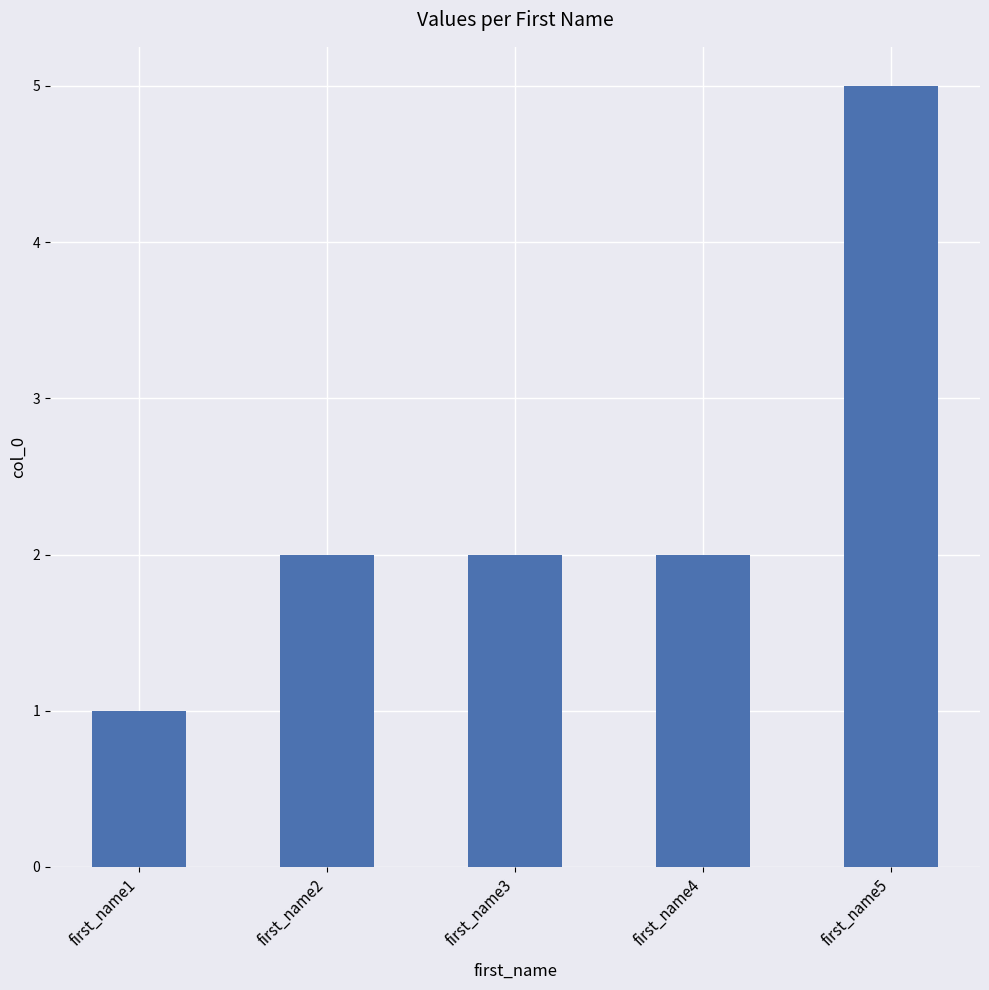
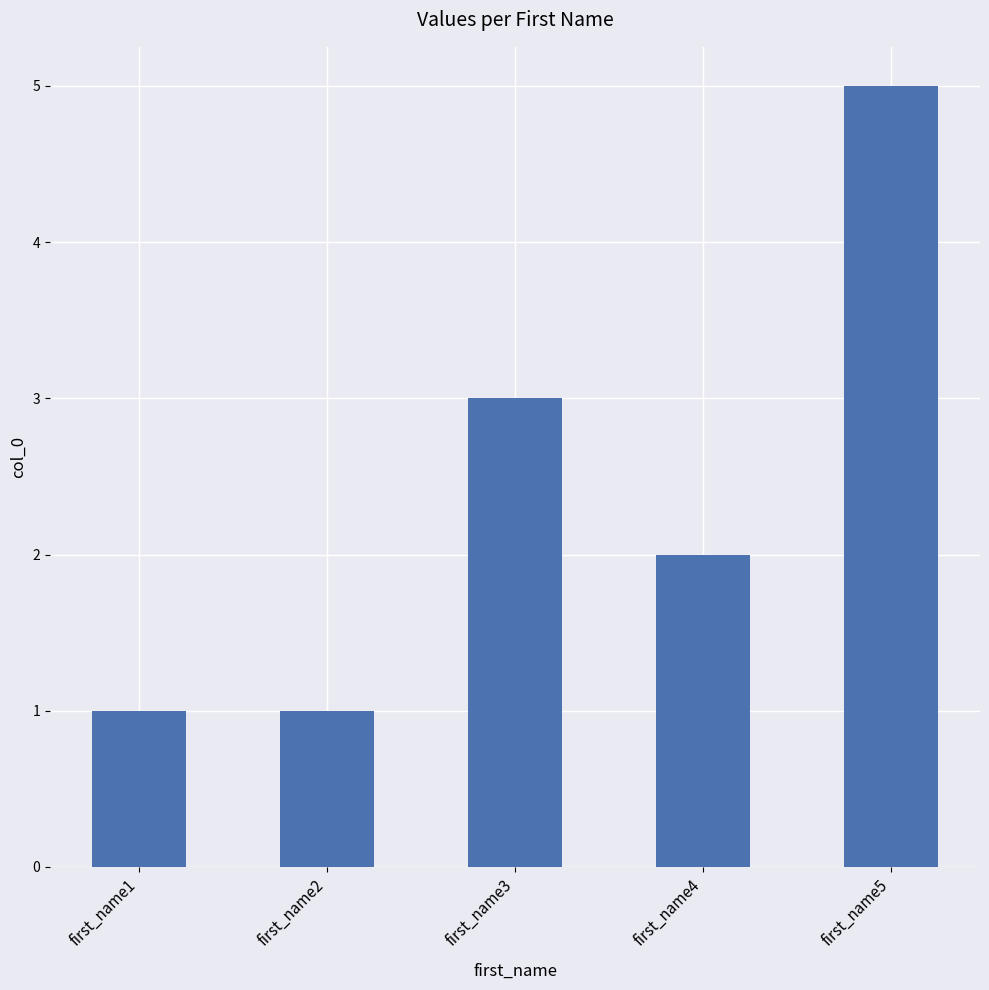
  {
    "first_name1": 1,
-   "first_name2": 2,
-   "first_name3": 2,
+   "first_name2": 1,
+   "first_name3": 3,
    "first_name4": 2,
    "first_name5": 5
  }
